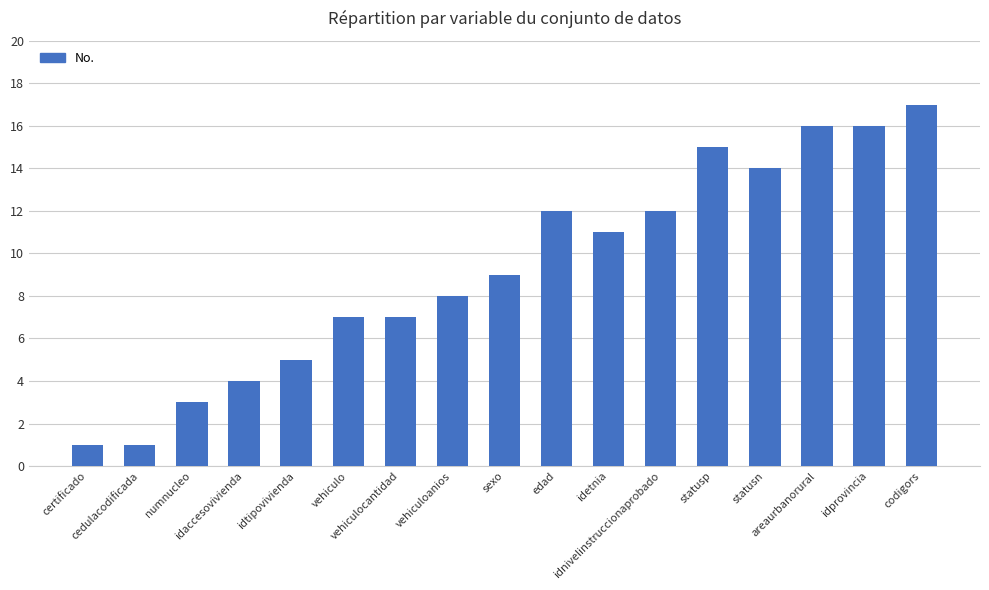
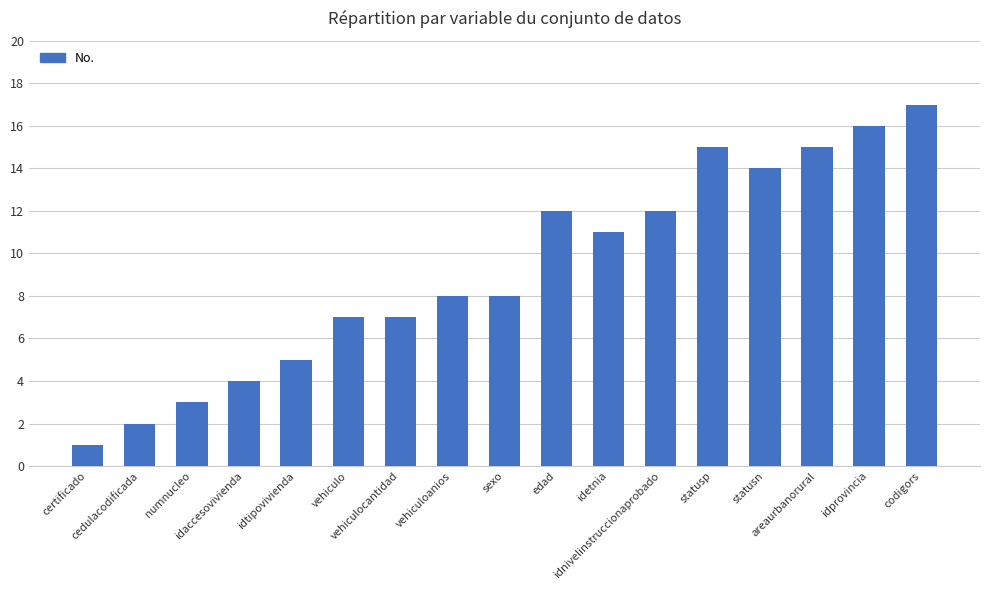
  {
    "certificado": 1,
-   "cedulacodificada": 1,
+   "cedulacodificada": 2,
    "numnucleo": 3,
    "idaccesovivienda": 4,
    "idtipovivienda": 5,
    "vehiculo": 7,
    "vehiculocantidad": 7,
    "vehiculoanios": 8,
-   "sexo": 9,
+   "sexo": 8,
    "edad": 12,
    "idetnia": 11,
    "idnivelinstruccionaprobado": 12,
    "statusp": 15,
    "statusn": 14,
-   "areaurbanorural": 16,
+   "areaurbanorural": 15,
    "idprovincia": 16,
    "codigors": 17
  }
